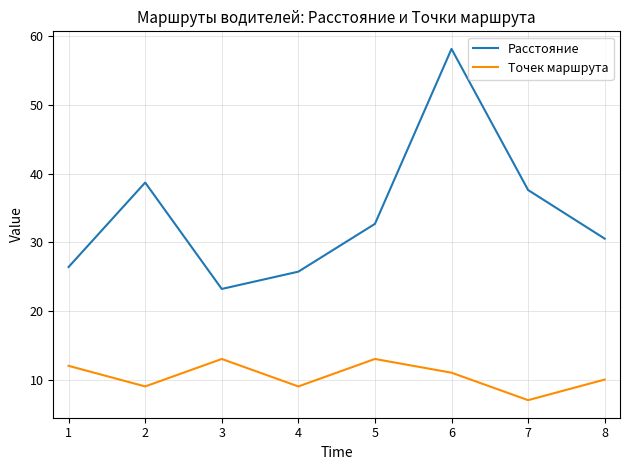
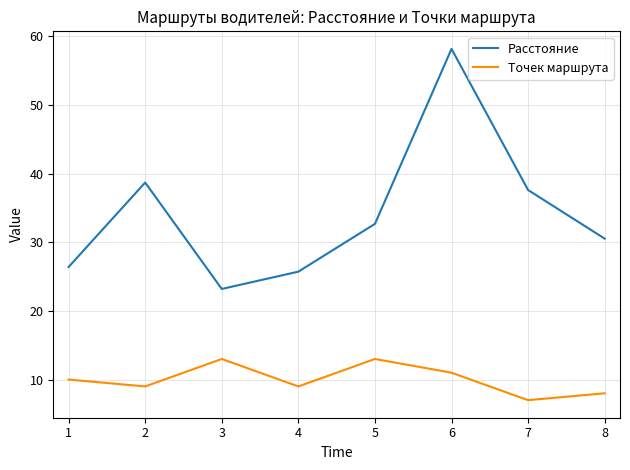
  {
    "Расстояние": {
      "1": 26,
      "2": 39,
      "3": 23,
      "4": 26,
      "5": 33,
      "6": 58,
      "7": 38,
      "8": 31
    },
    "Точек маршрута": {
-     "1": 12,
+     "1": 10,
      "2": 9,
      "3": 13,
      "4": 9,
      "5": 13,
      "6": 11,
      "7": 7,
-     "8": 10
+     "8": 8
    }
  }
